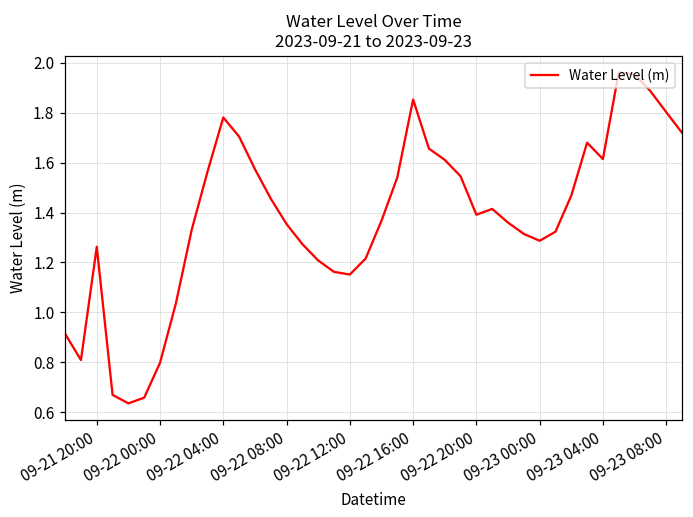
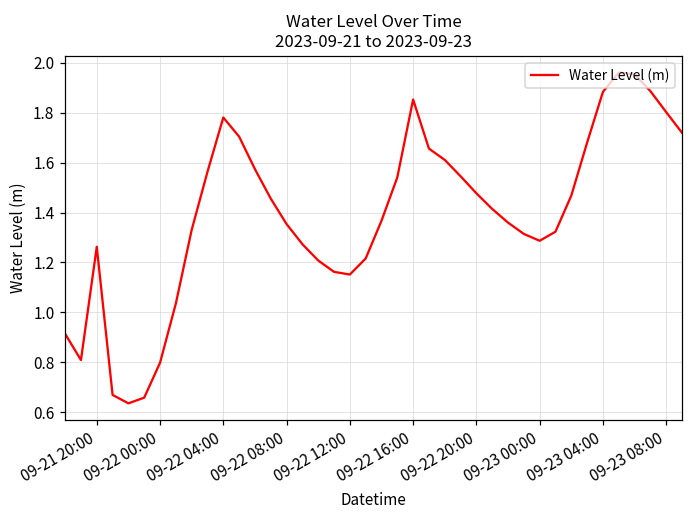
  {
    "09-21 20:00": 1.26,
    "09-22 00:00": 0.80,
    "09-22 04:00": 1.78,
    "09-22 08:00": 1.35,
    "09-22 12:00": 1.15,
    "09-22 16:00": 1.85,
-   "09-22 20:00": 1.39,
+   "09-22 20:00": 1.48,
    "09-23 00:00": 1.29,
-   "09-23 04:00": 1.61,
+   "09-23 04:00": 1.88,
    "09-23 08:00": 1.80
  }
